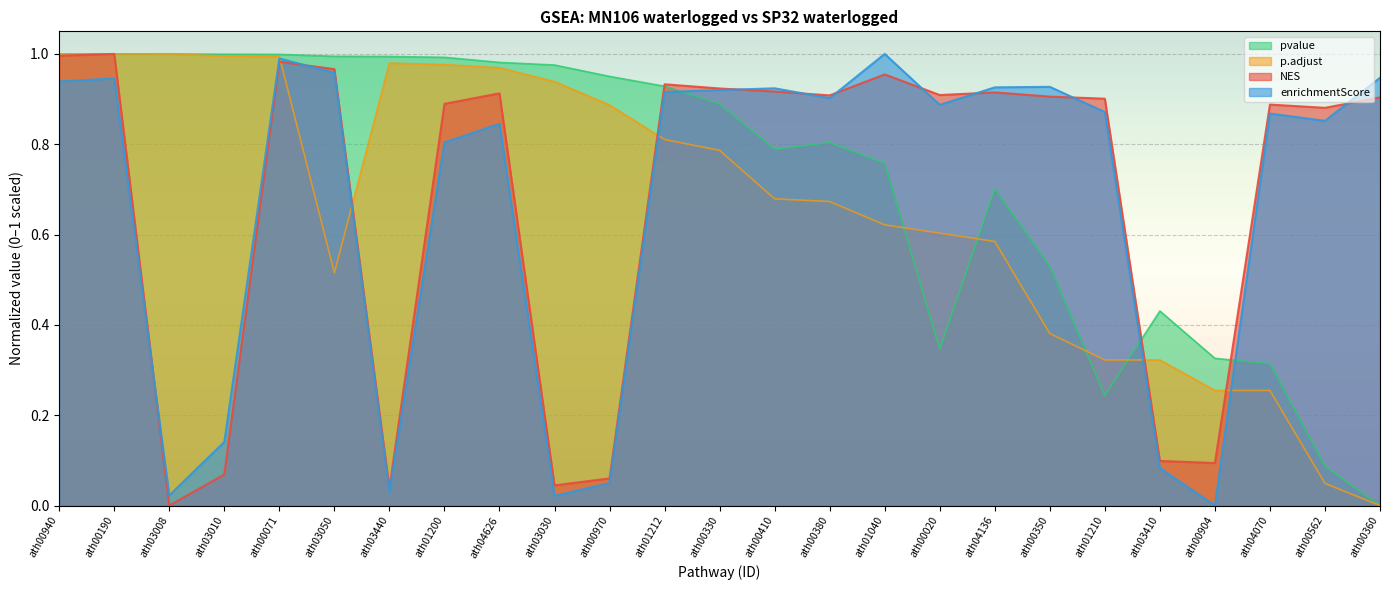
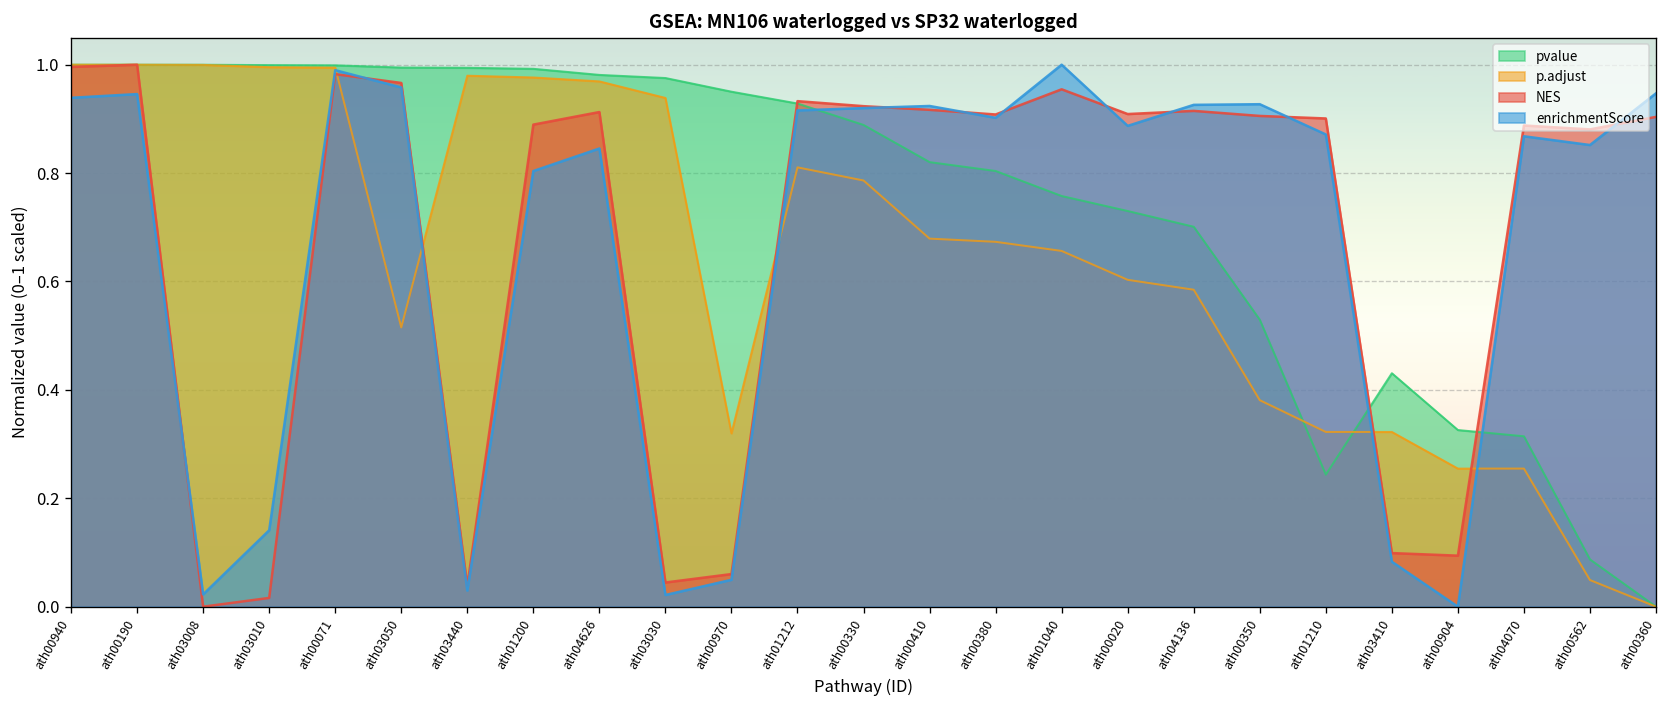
  {
    "pvalue": {
      "ath03050": 0.99,
      "ath03440": 0.99,
      "ath01200": 0.99,
      "ath04626": 0.98,
      "ath03030": 0.98,
      "ath00970": 0.95,
      "ath00330": 0.89,
-     "ath00410": 0.79,
+     "ath00410": 0.82,
      "ath00380": 0.80,
      "ath01040": 0.76,
-     "ath00020": 0.35,
+     "ath00020": 0.73,
      "ath04136": 0.70,
      "ath00350": 0.53,
      "ath01210": 0.24,
      "ath03410": 0.43,
      "ath00904": 0.33,
      "ath04070": 0.31,
      "ath00562": 0.09
    },
    "p.adjust": {
      "ath03050": 0.52,
      "ath03440": 0.98,
      "ath01200": 0.98,
      "ath04626": 0.97,
      "ath03030": 0.94,
-     "ath00970": 0.89,
+     "ath00970": 0.32,
      "ath01212": 0.81,
      "ath00330": 0.79,
      "ath00410": 0.68,
      "ath00380": 0.67,
-     "ath01040": 0.62,
+     "ath01040": 0.66,
      "ath00020": 0.60,
      "ath04136": 0.58,
      "ath00350": 0.38,
      "ath01210": 0.32,
      "ath03410": 0.32,
      "ath00904": 0.25,
      "ath04070": 0.25,
      "ath00562": 0.05
    },
    "NES": {
      "ath03008": 0.00,
-     "ath03010": 0.07,
+     "ath03010": 0.02,
      "ath00071": 0.98,
      "ath03050": 0.97,
      "ath03440": 0.04,
      "ath01200": 0.89,
      "ath04626": 0.91,
      "ath03030": 0.04,
      "ath00970": 0.06,
      "ath00410": 0.92,
      "ath00380": 0.91,
      "ath01040": 0.95,
      "ath00020": 0.91,
      "ath04136": 0.91,
      "ath00350": 0.91,
      "ath01210": 0.90,
      "ath03410": 0.10,
      "ath00904": 0.09,
      "ath04070": 0.89,
      "ath00562": 0.88,
      "ath00360": 0.90
    },
    "enrichmentScore": {
      "ath00940": 0.94,
      "ath00190": 0.95,
      "ath03008": 0.02,
      "ath03010": 0.14,
      "ath03050": 0.96,
      "ath03440": 0.03,
      "ath01200": 0.80,
      "ath04626": 0.85,
      "ath03030": 0.02,
      "ath00970": 0.05,
      "ath01212": 0.92,
      "ath00410": 0.92,
      "ath00380": 0.90,
      "ath01040": 1.00,
      "ath00020": 0.89,
      "ath04136": 0.93,
      "ath00350": 0.93,
      "ath01210": 0.87,
      "ath03410": 0.08,
      "ath00904": 0.00,
      "ath04070": 0.87,
      "ath00562": 0.85,
      "ath00360": 0.95
    }
  }
